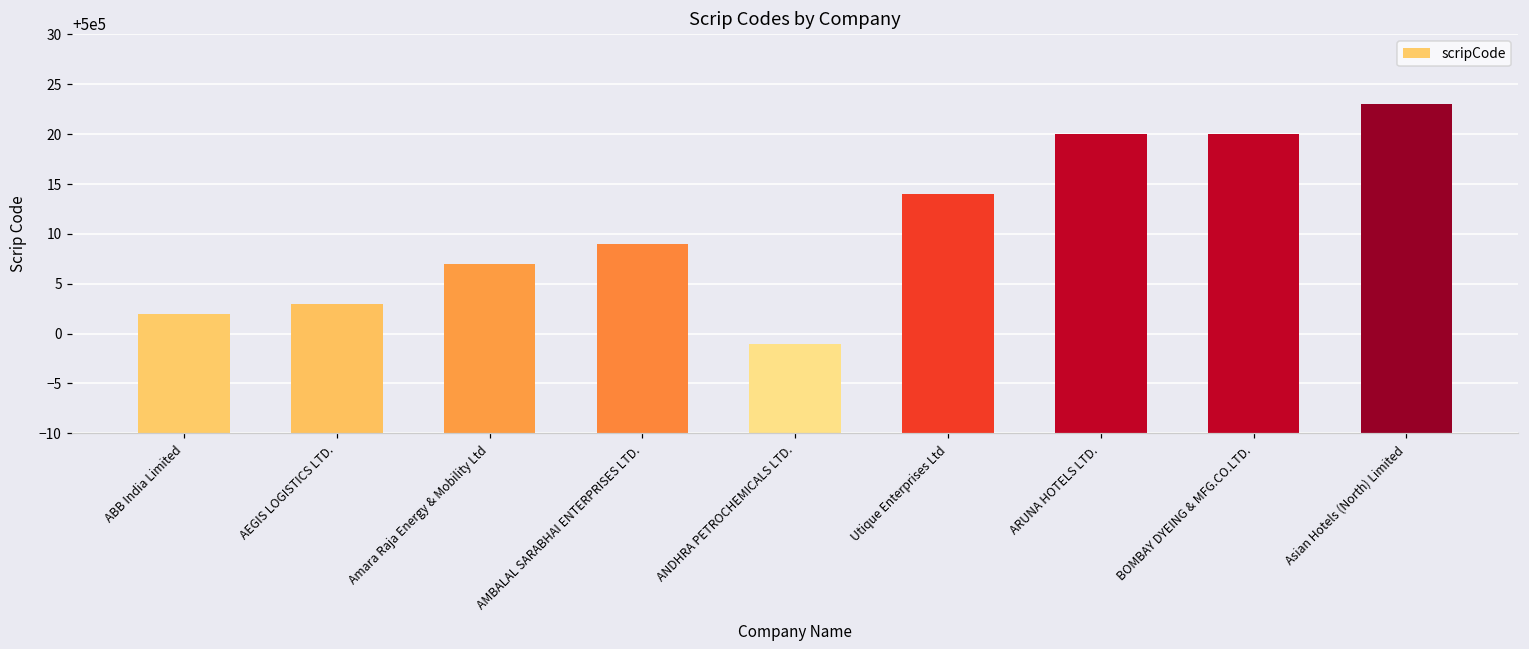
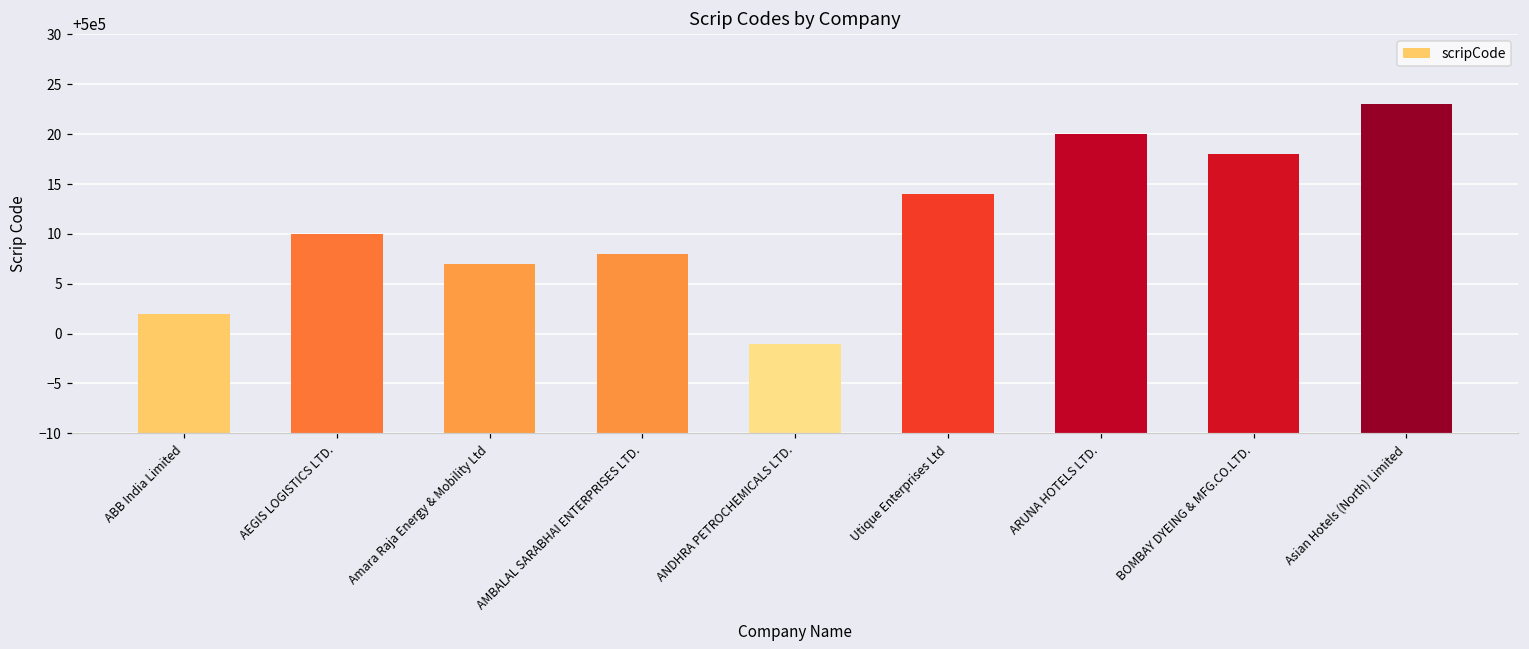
  {
    "ABB India Limited": 500002,
-   "AEGIS LOGISTICS LTD.": 500003,
+   "AEGIS LOGISTICS LTD.": 500010,
    "Amara Raja Energy & Mobility Ltd": 500007,
-   "AMBALAL SARABHAI ENTERPRISES LTD.": 500009,
+   "AMBALAL SARABHAI ENTERPRISES LTD.": 500008,
    "ANDHRA PETROCHEMICALS LTD.": 499999,
    "Utique Enterprises Ltd": 500014,
    "ARUNA HOTELS LTD.": 500020,
-   "BOMBAY DYEING & MFG.CO.LTD.": 500020,
+   "BOMBAY DYEING & MFG.CO.LTD.": 500018,
    "Asian Hotels (North) Limited": 500023
  }
